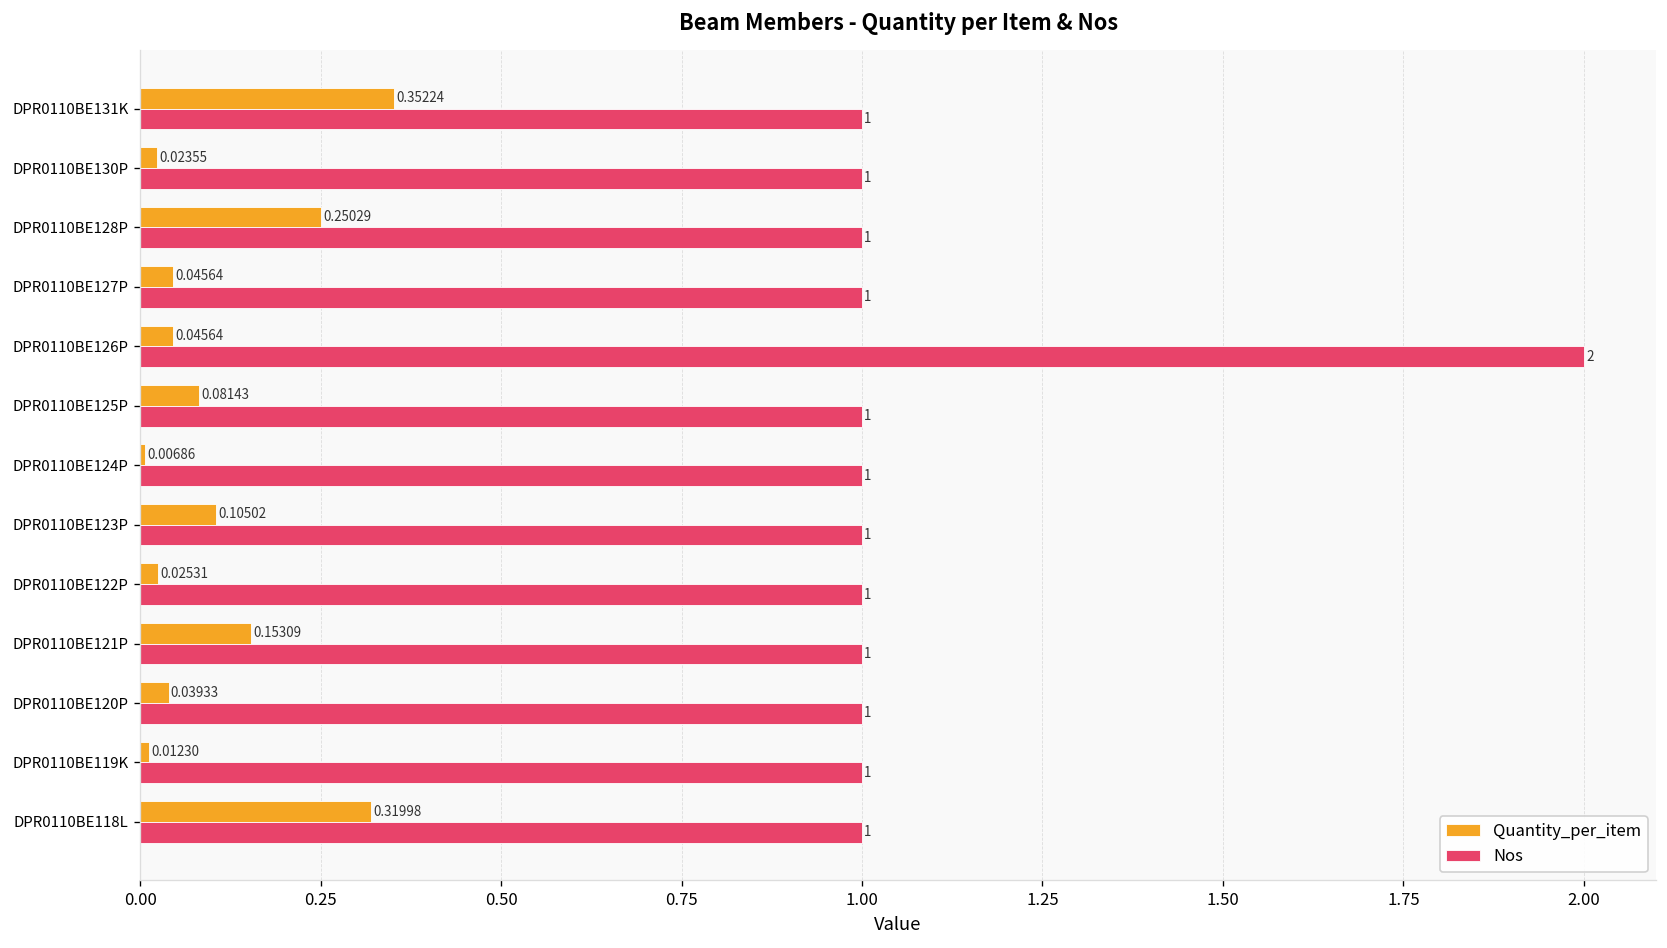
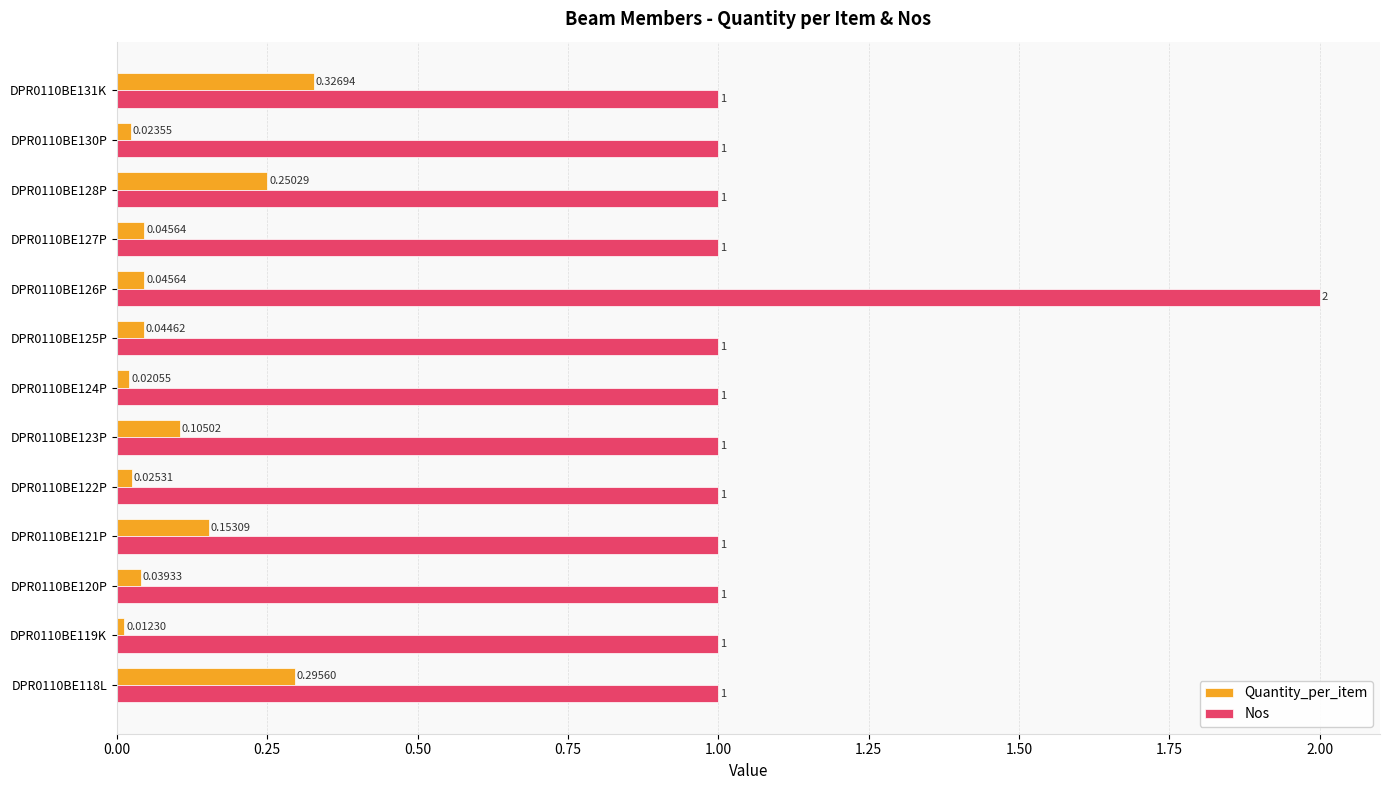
  {
    "Quantity_per_item": {
-     "DPR0110BE131K": 0.35224,
+     "DPR0110BE131K": 0.32694,
      "DPR0110BE130P": 0.02355,
      "DPR0110BE128P": 0.25029,
      "DPR0110BE127P": 0.04564,
      "DPR0110BE126P": 0.04564,
-     "DPR0110BE125P": 0.08143,
-     "DPR0110BE124P": 0.00686,
+     "DPR0110BE125P": 0.04462,
+     "DPR0110BE124P": 0.02055,
      "DPR0110BE123P": 0.10502,
      "DPR0110BE122P": 0.02531,
      "DPR0110BE121P": 0.15309,
      "DPR0110BE120P": 0.03933,
      "DPR0110BE119K": 0.01230,
-     "DPR0110BE118L": 0.31998
+     "DPR0110BE118L": 0.29560
    },
    "Nos": {
      "DPR0110BE131K": 1,
      "DPR0110BE130P": 1,
      "DPR0110BE128P": 1,
      "DPR0110BE127P": 1,
      "DPR0110BE126P": 2,
      "DPR0110BE125P": 1,
      "DPR0110BE124P": 1,
      "DPR0110BE123P": 1,
      "DPR0110BE122P": 1,
      "DPR0110BE121P": 1,
      "DPR0110BE120P": 1,
      "DPR0110BE119K": 1,
      "DPR0110BE118L": 1
    }
  }
